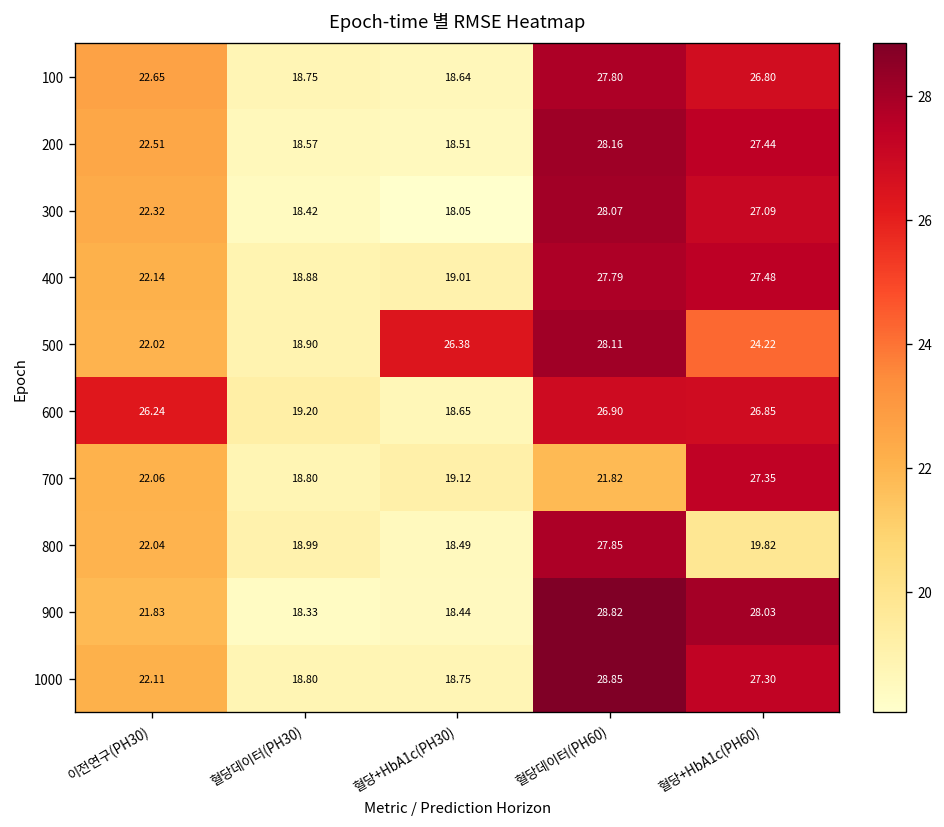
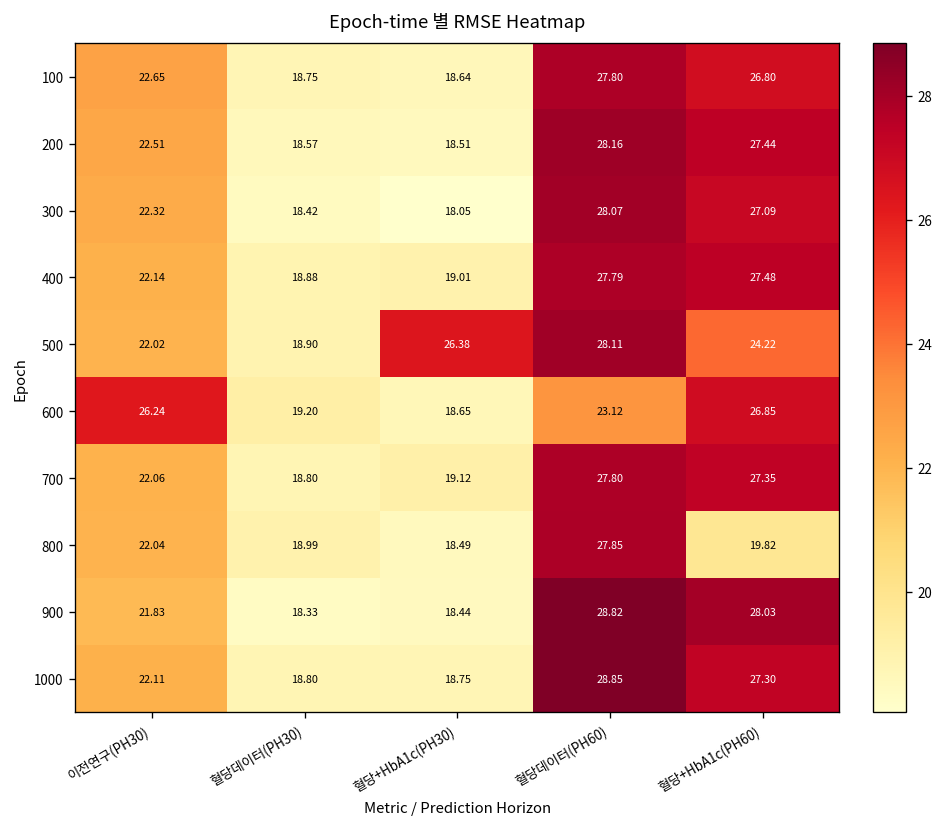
  {
    "100": {
      "이전연구(PH30)": 22.65,
      "혈당데이터(PH30)": 18.75,
      "혈당+HbA1c(PH30)": 18.64,
      "혈당데이터(PH60)": 27.80,
      "혈당+HbA1c(PH60)": 26.80
    },
    "200": {
      "이전연구(PH30)": 22.51,
      "혈당데이터(PH30)": 18.57,
      "혈당+HbA1c(PH30)": 18.51,
      "혈당데이터(PH60)": 28.16,
      "혈당+HbA1c(PH60)": 27.44
    },
    "300": {
      "이전연구(PH30)": 22.32,
      "혈당데이터(PH30)": 18.42,
      "혈당+HbA1c(PH30)": 18.05,
      "혈당데이터(PH60)": 28.07,
      "혈당+HbA1c(PH60)": 27.09
    },
    "400": {
      "이전연구(PH30)": 22.14,
      "혈당데이터(PH30)": 18.88,
      "혈당+HbA1c(PH30)": 19.01,
      "혈당데이터(PH60)": 27.79,
      "혈당+HbA1c(PH60)": 27.48
    },
    "500": {
      "이전연구(PH30)": 22.02,
      "혈당데이터(PH30)": 18.90,
      "혈당+HbA1c(PH30)": 26.38,
      "혈당데이터(PH60)": 28.11,
      "혈당+HbA1c(PH60)": 24.22
    },
    "600": {
      "이전연구(PH30)": 26.24,
      "혈당데이터(PH30)": 19.20,
      "혈당+HbA1c(PH30)": 18.65,
-     "혈당데이터(PH60)": 26.90,
+     "혈당데이터(PH60)": 23.12,
      "혈당+HbA1c(PH60)": 26.85
    },
    "700": {
      "이전연구(PH30)": 22.06,
      "혈당데이터(PH30)": 18.80,
      "혈당+HbA1c(PH30)": 19.12,
-     "혈당데이터(PH60)": 21.82,
+     "혈당데이터(PH60)": 27.80,
      "혈당+HbA1c(PH60)": 27.35
    },
    "800": {
      "이전연구(PH30)": 22.04,
      "혈당데이터(PH30)": 18.99,
      "혈당+HbA1c(PH30)": 18.49,
      "혈당데이터(PH60)": 27.85,
      "혈당+HbA1c(PH60)": 19.82
    },
    "900": {
      "이전연구(PH30)": 21.83,
      "혈당데이터(PH30)": 18.33,
      "혈당+HbA1c(PH30)": 18.44,
      "혈당데이터(PH60)": 28.82,
      "혈당+HbA1c(PH60)": 28.03
    },
    "1000": {
      "이전연구(PH30)": 22.11,
      "혈당데이터(PH30)": 18.80,
      "혈당+HbA1c(PH30)": 18.75,
      "혈당데이터(PH60)": 28.85,
      "혈당+HbA1c(PH60)": 27.30
    }
  }
